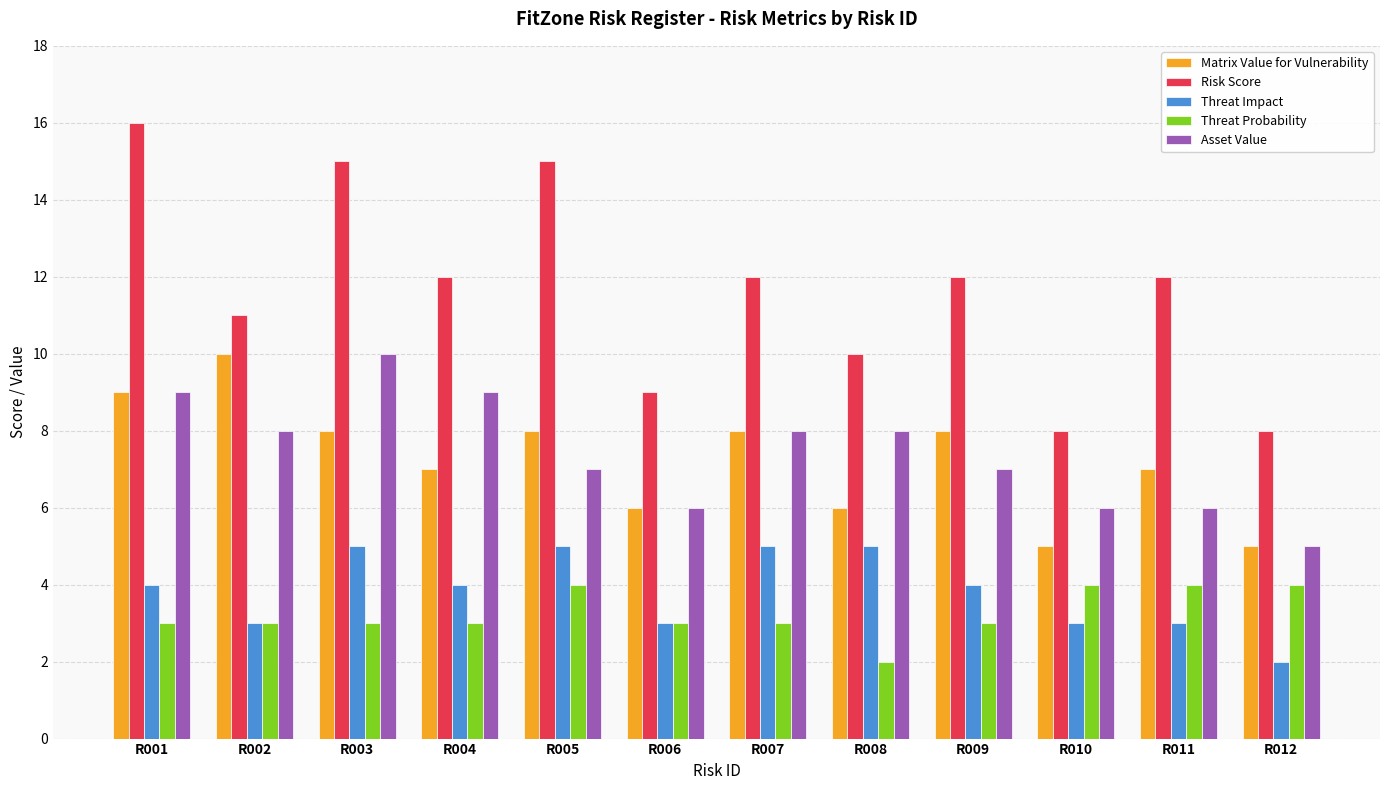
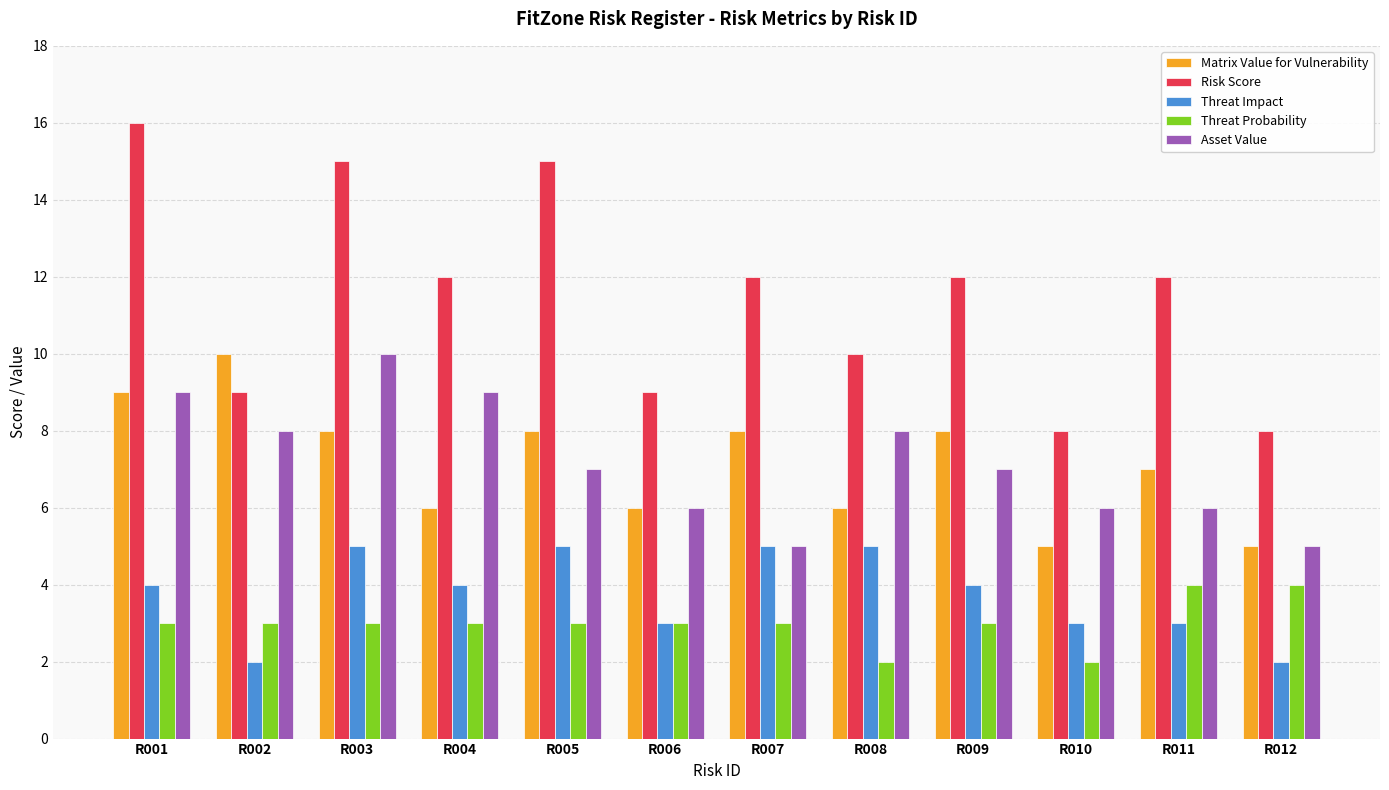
  {
    "Matrix Value for Vulnerability": {
      "R001": 9,
      "R002": 10,
      "R003": 8,
-     "R004": 7,
+     "R004": 6,
      "R005": 8,
      "R006": 6,
      "R007": 8,
      "R008": 6,
      "R009": 8,
      "R010": 5,
      "R011": 7,
      "R012": 5
    },
    "Risk Score": {
      "R001": 16,
-     "R002": 11,
+     "R002": 9,
      "R003": 15,
      "R004": 12,
      "R005": 15,
      "R006": 9,
      "R007": 12,
      "R008": 10,
      "R009": 12,
      "R010": 8,
      "R011": 12,
      "R012": 8
    },
    "Threat Impact": {
      "R001": 4,
-     "R002": 3,
+     "R002": 2,
      "R003": 5,
      "R004": 4,
      "R005": 5,
      "R006": 3,
      "R007": 5,
      "R008": 5,
      "R009": 4,
      "R010": 3,
      "R011": 3,
      "R012": 2
    },
    "Threat Probability": {
      "R001": 3,
      "R002": 3,
      "R003": 3,
      "R004": 3,
-     "R005": 4,
+     "R005": 3,
      "R006": 3,
      "R007": 3,
      "R008": 2,
      "R009": 3,
-     "R010": 4,
+     "R010": 2,
      "R011": 4,
      "R012": 4
    },
    "Asset Value": {
      "R001": 9,
      "R002": 8,
      "R003": 10,
      "R004": 9,
      "R005": 7,
      "R006": 6,
-     "R007": 8,
+     "R007": 5,
      "R008": 8,
      "R009": 7,
      "R010": 6,
      "R011": 6,
      "R012": 5
    }
  }
